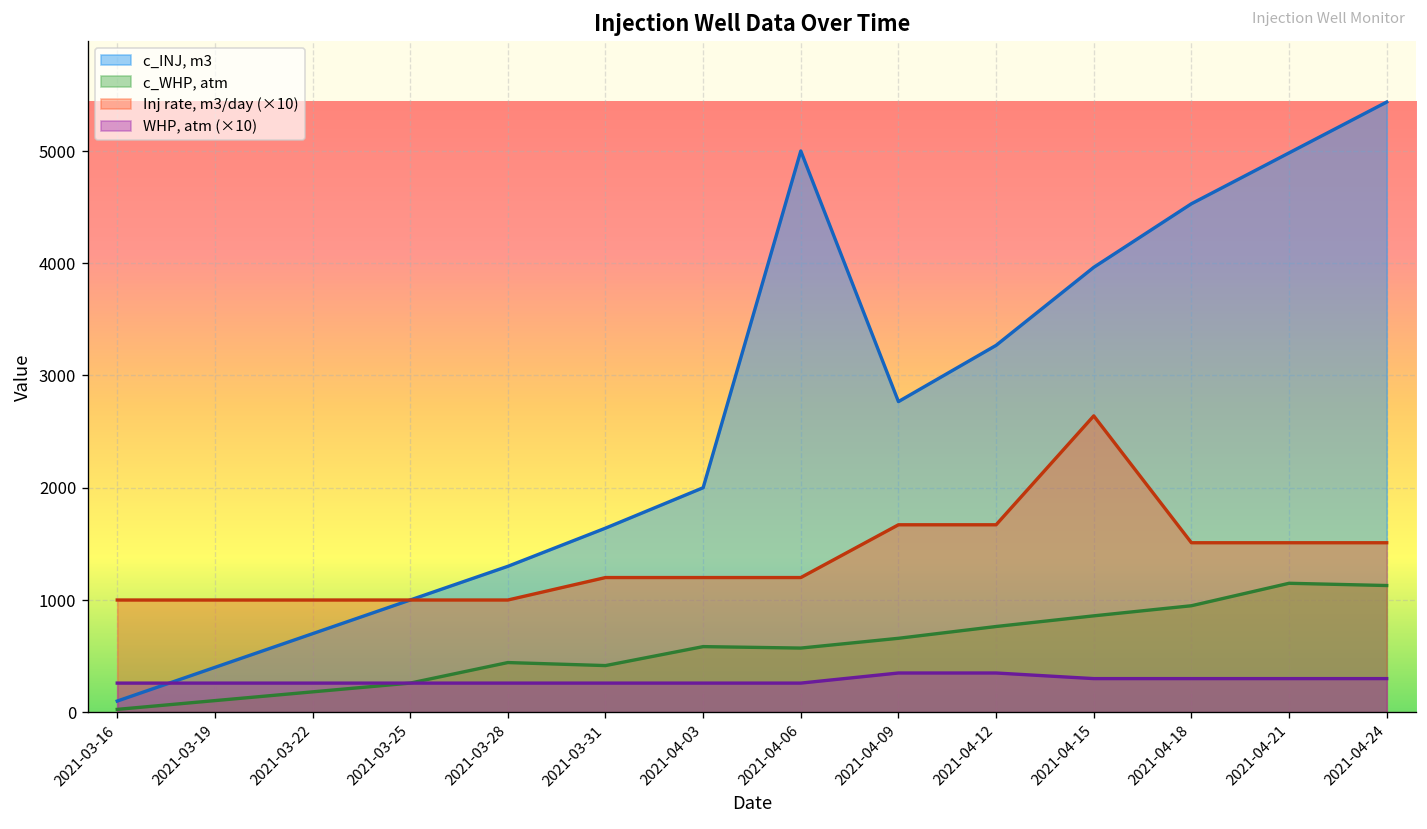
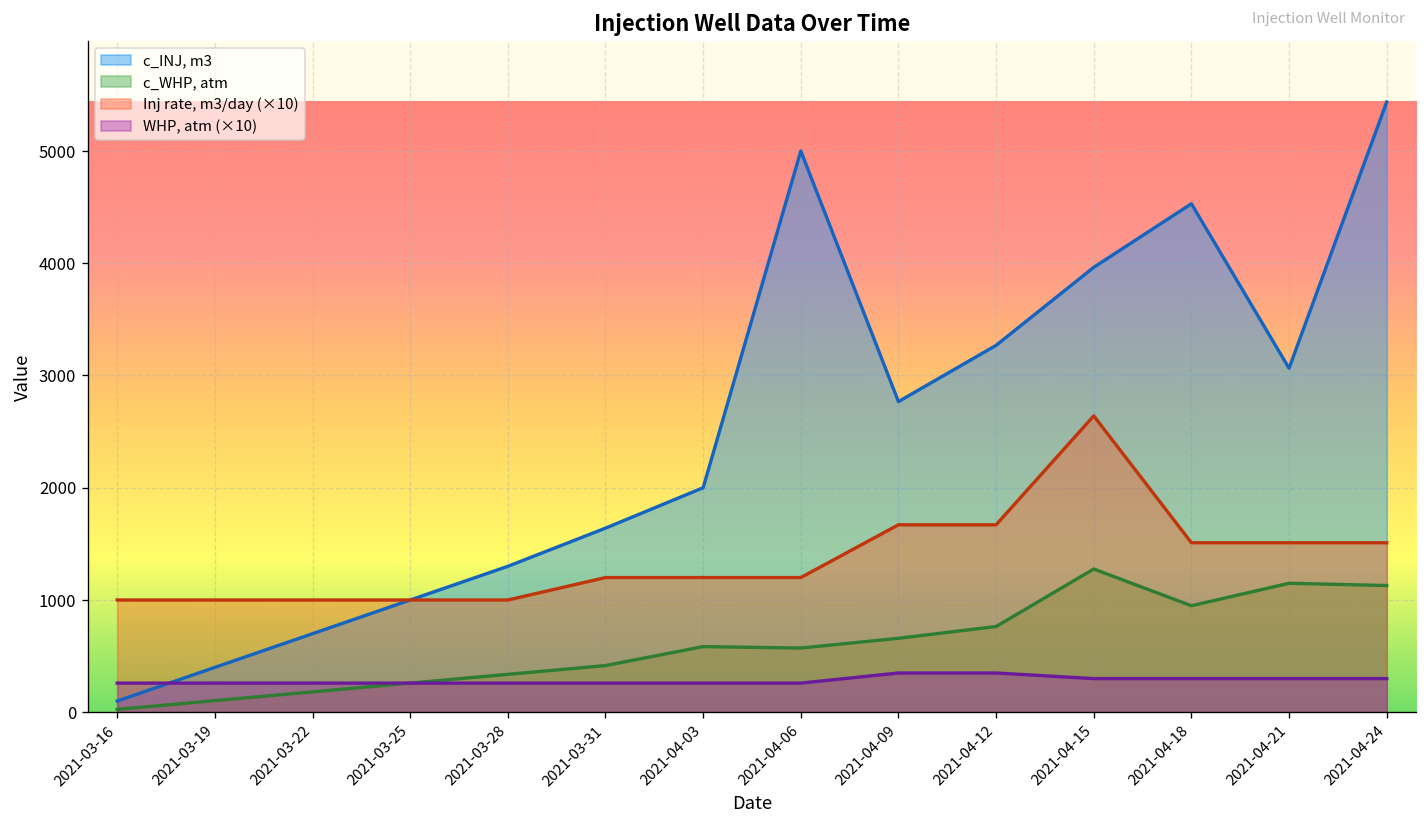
  {
    "c_INJ, m3": {
      "2021-03-16": 100,
      "2021-03-19": 400,
      "2021-03-22": 700,
      "2021-03-28": 1300,
      "2021-03-31": 1600,
      "2021-04-03": 2000,
      "2021-04-06": 5000,
      "2021-04-09": 2800,
      "2021-04-12": 3300,
      "2021-04-15": 4000,
      "2021-04-18": 4500,
-     "2021-04-21": 5000,
+     "2021-04-21": 3100,
      "2021-04-24": 5400
    },
    "c_WHP, atm": {
      "2021-03-16": 0,
      "2021-03-19": 100,
      "2021-03-22": 200,
-     "2021-03-28": 400,
+     "2021-03-28": 300,
      "2021-03-31": 400,
      "2021-04-03": 600,
      "2021-04-06": 600,
      "2021-04-09": 700,
      "2021-04-12": 800,
-     "2021-04-15": 900,
+     "2021-04-15": 1300,
      "2021-04-18": 900,
      "2021-04-21": 1100,
      "2021-04-24": 1100
    },
    "Inj rate, m3/day (×10)": {
      "2021-03-16": 1000,
      "2021-03-19": 1000,
      "2021-03-22": 1000,
      "2021-03-28": 1000,
      "2021-03-31": 1200,
      "2021-04-03": 1200,
      "2021-04-06": 1200,
      "2021-04-09": 1700,
      "2021-04-12": 1700,
      "2021-04-15": 2600,
      "2021-04-18": 1500,
      "2021-04-21": 1500,
      "2021-04-24": 1500
    },
    "WHP, atm (×10)": {
      "2021-03-16": 300,
      "2021-03-19": 300,
      "2021-03-22": 300,
      "2021-03-28": 300,
      "2021-03-31": 300,
      "2021-04-03": 300,
      "2021-04-06": 300,
      "2021-04-09": 400,
      "2021-04-12": 400,
      "2021-04-15": 300,
      "2021-04-18": 300,
      "2021-04-21": 300,
      "2021-04-24": 300
    }
  }
